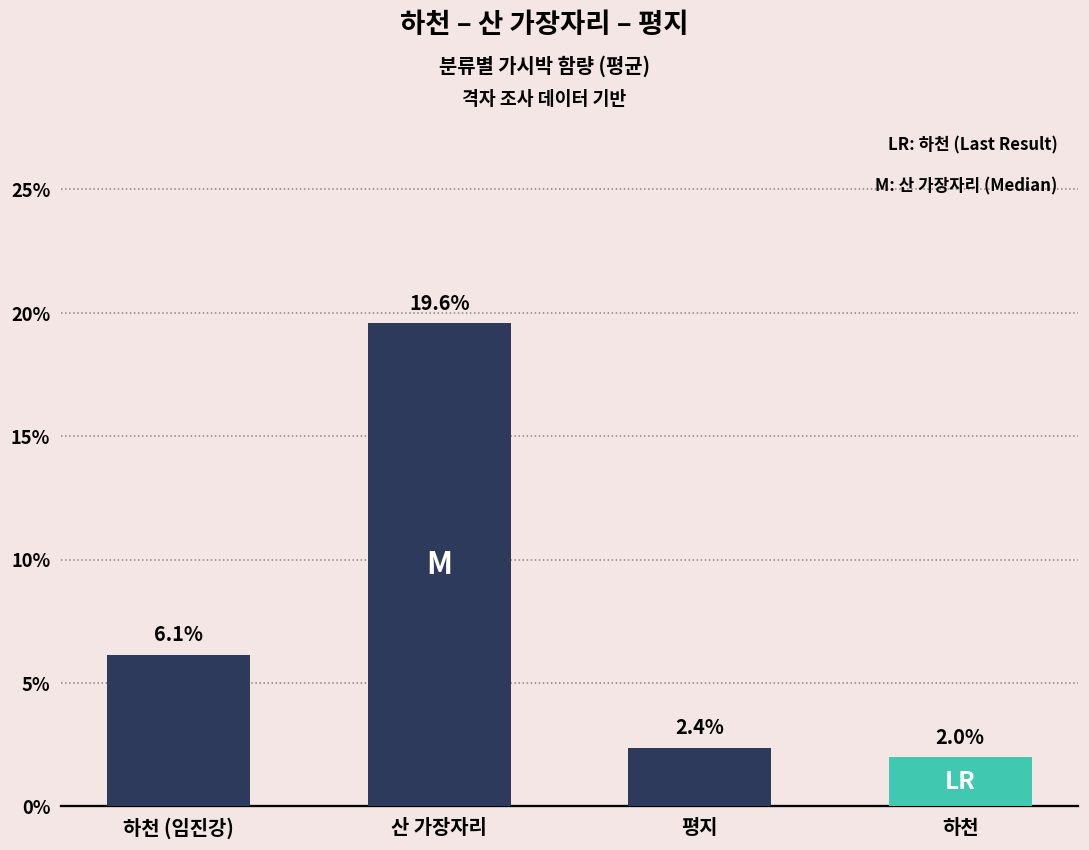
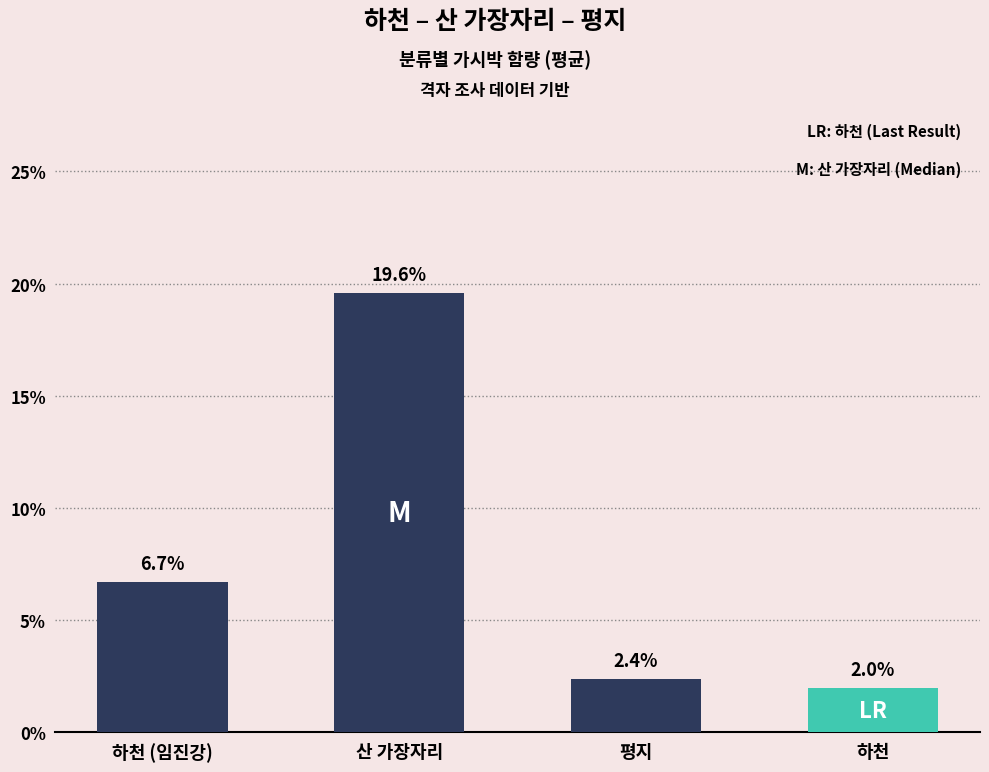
  {
-   "하천 (임진강)": "6.1%",
+   "하천 (임진강)": "6.7%",
    "산 가장자리": "19.6%",
    "평지": "2.4%",
    "하천": "2.0%"
  }
